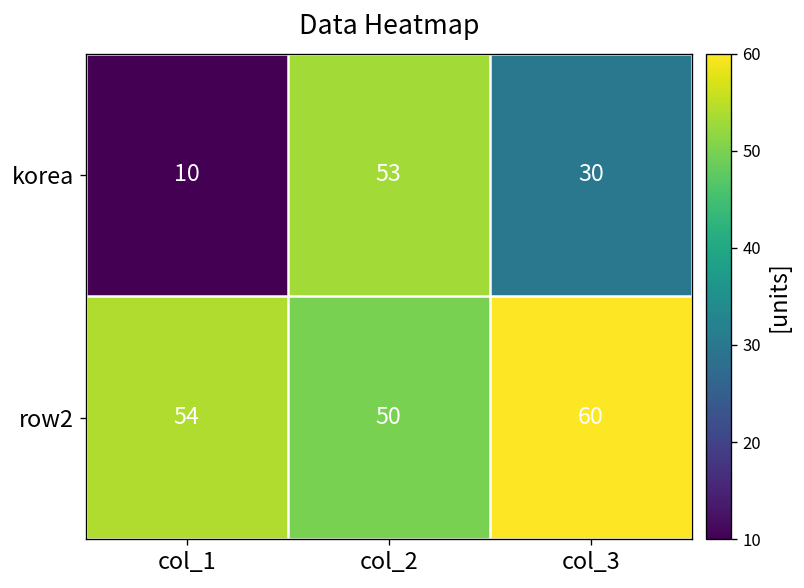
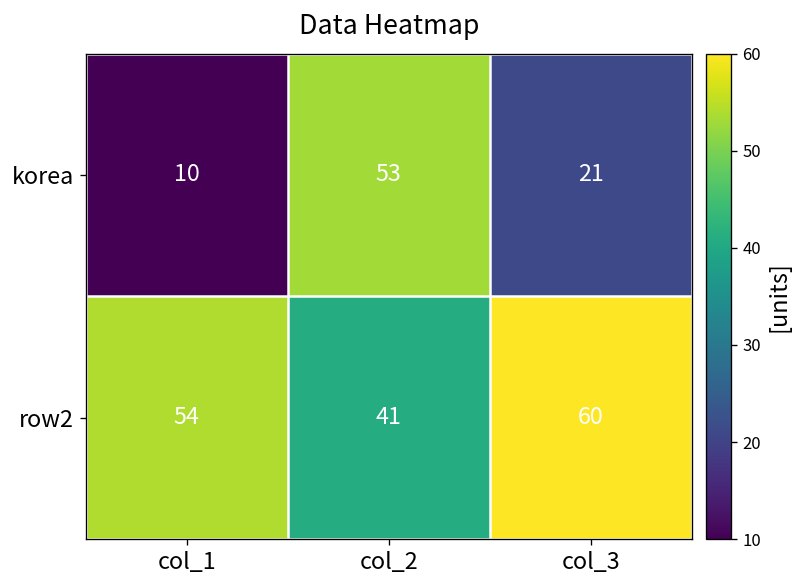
  {
    "korea": {
      "col_1": 10,
      "col_2": 53,
-     "col_3": 30
+     "col_3": 21
    },
    "row2": {
      "col_1": 54,
-     "col_2": 50,
+     "col_2": 41,
      "col_3": 60
    }
  }
